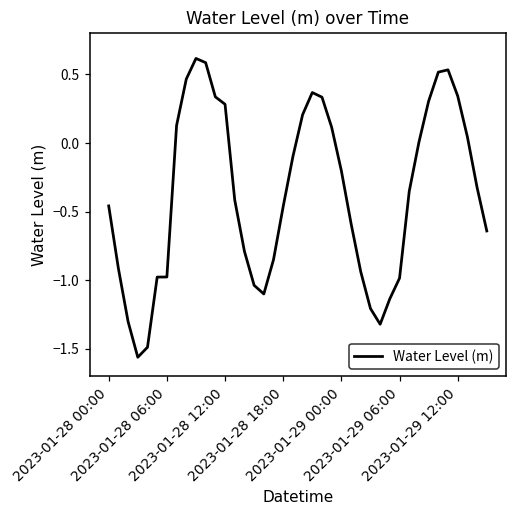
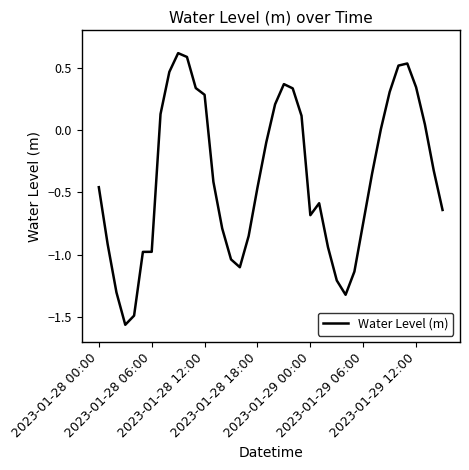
  {
    "2023-01-28 00:00": -0.46,
    "2023-01-28 06:00": -0.98,
    "2023-01-28 12:00": 0.28,
    "2023-01-28 18:00": -0.46,
-   "2023-01-29 00:00": -0.20,
-   "2023-01-29 06:00": -0.99,
+   "2023-01-29 00:00": -0.68,
+   "2023-01-29 06:00": -0.74,
    "2023-01-29 12:00": 0.34
  }
